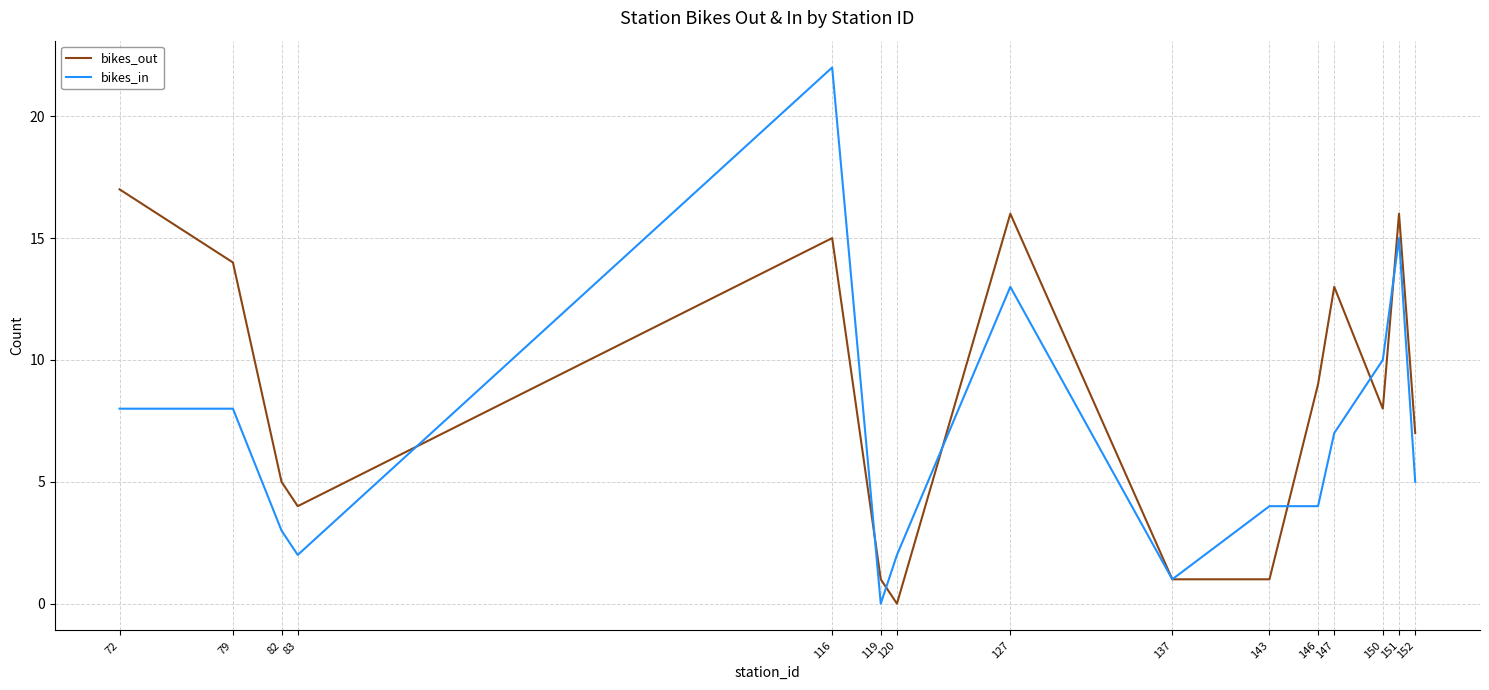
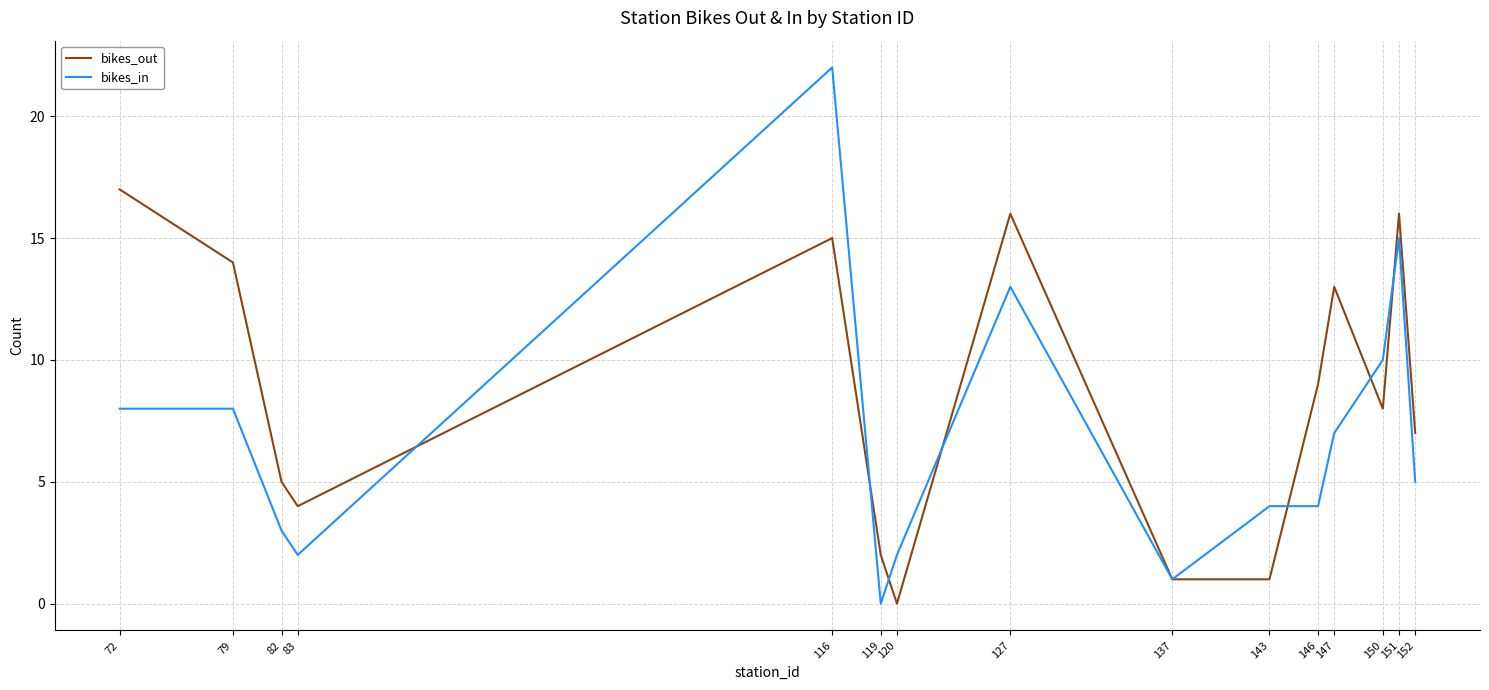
  {
    "bikes_out": {
      "72": 17,
      "79": 14,
      "82": 5,
      "83": 4,
      "116": 15,
-     "119": 1,
+     "119": 2,
      "120": 0,
      "127": 16,
      "143": 1,
      "146": 9,
      "147": 13,
      "150": 8,
      "151": 16,
      "152": 7
    },
    "bikes_in": {
      "72": 8,
      "79": 8,
      "82": 3,
      "83": 2,
      "116": 22,
      "119": 0,
      "120": 2,
      "127": 13,
      "143": 4,
      "146": 4,
      "147": 7,
      "150": 10,
      "151": 15,
      "152": 5
    }
  }
